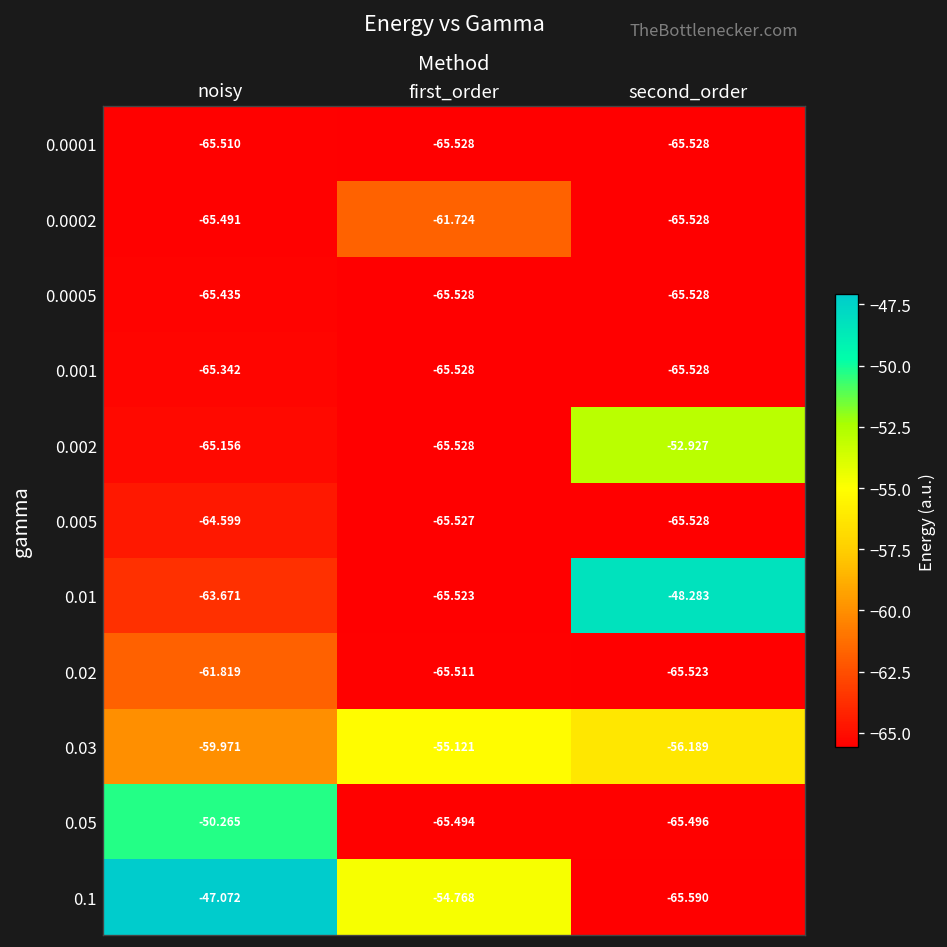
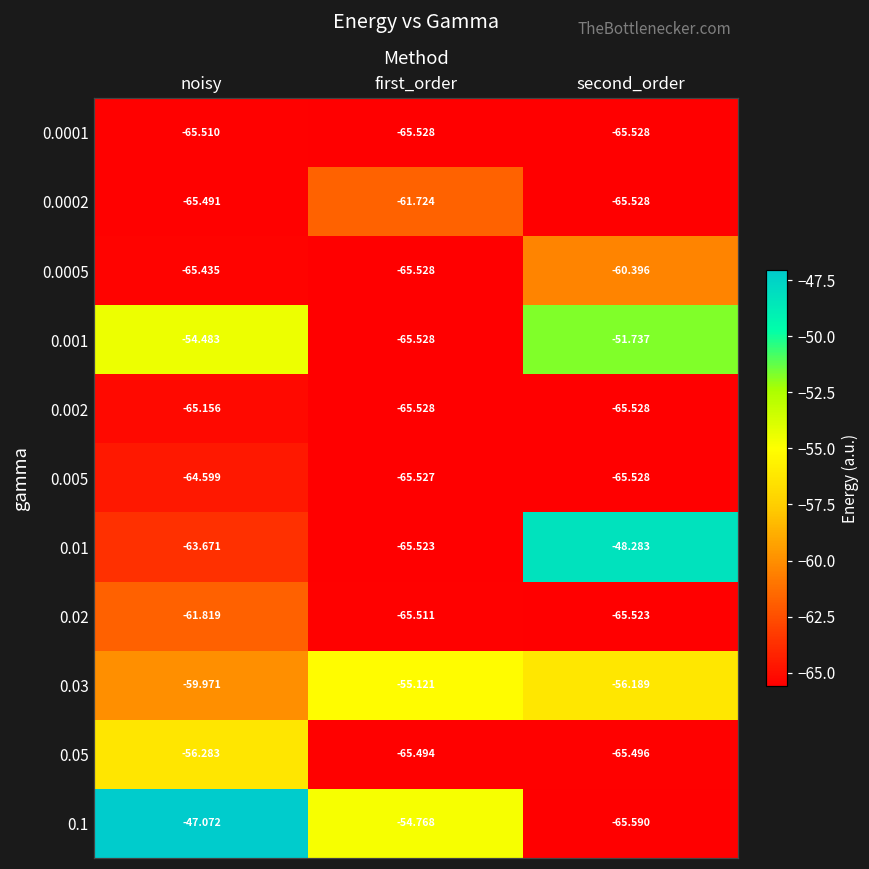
  {
    "0.0001": {
      "noisy": -65.510,
      "first_order": -65.528,
      "second_order": -65.528
    },
    "0.0002": {
      "noisy": -65.491,
      "first_order": -61.724,
      "second_order": -65.528
    },
    "0.0005": {
      "noisy": -65.435,
      "first_order": -65.528,
-     "second_order": -65.528
+     "second_order": -60.396
    },
    "0.001": {
-     "noisy": -65.342,
+     "noisy": -54.483,
      "first_order": -65.528,
-     "second_order": -65.528
+     "second_order": -51.737
    },
    "0.002": {
      "noisy": -65.156,
      "first_order": -65.528,
-     "second_order": -52.927
+     "second_order": -65.528
    },
    "0.005": {
      "noisy": -64.599,
      "first_order": -65.527,
      "second_order": -65.528
    },
    "0.01": {
      "noisy": -63.671,
      "first_order": -65.523,
      "second_order": -48.283
    },
    "0.02": {
      "noisy": -61.819,
      "first_order": -65.511,
      "second_order": -65.523
    },
    "0.03": {
      "noisy": -59.971,
      "first_order": -55.121,
      "second_order": -56.189
    },
    "0.05": {
-     "noisy": -50.265,
+     "noisy": -56.283,
      "first_order": -65.494,
      "second_order": -65.496
    },
    "0.1": {
      "noisy": -47.072,
      "first_order": -54.768,
      "second_order": -65.590
    }
  }
